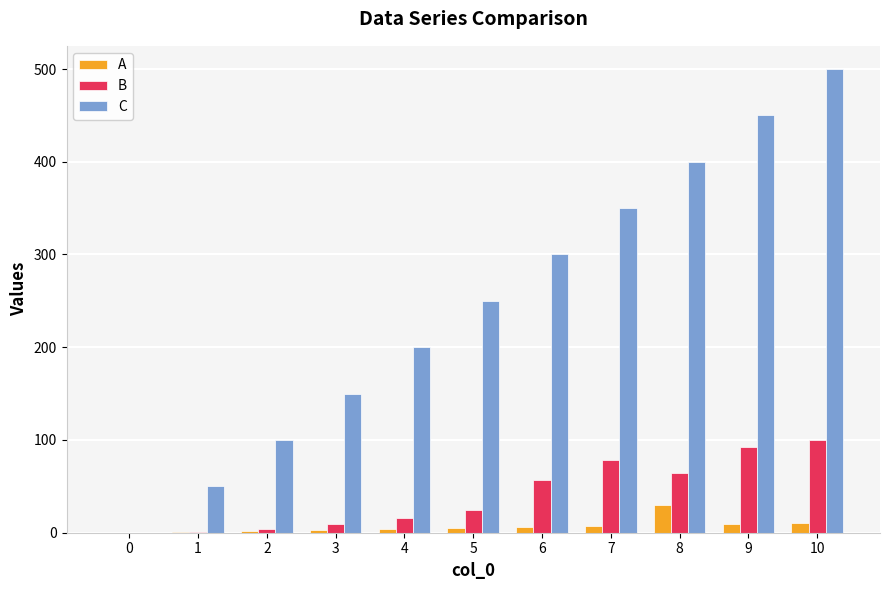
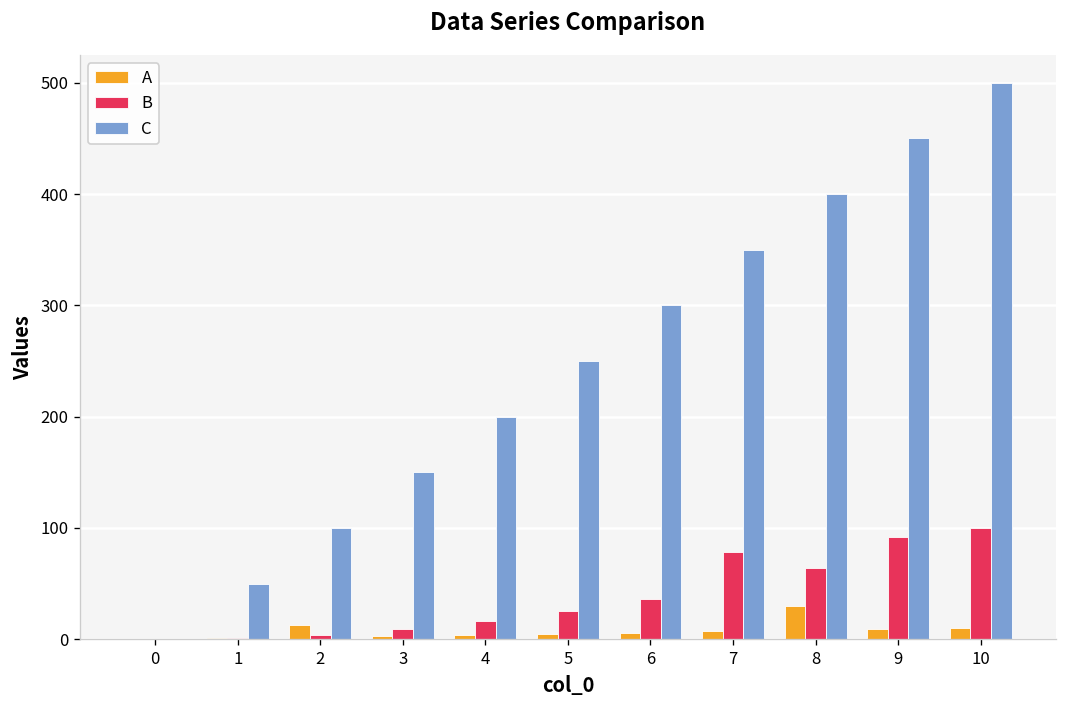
  {
    "A": {
      "0": 0,
-     "2": 0,
+     "2": 10,
      "3": 0,
      "4": 0,
      "5": 10,
      "6": 10,
      "7": 10,
      "8": 30,
      "9": 10,
      "10": 10
    },
    "B": {
      "0": 0,
      "2": 0,
      "3": 10,
      "4": 20,
      "5": 30,
-     "6": 60,
+     "6": 40,
      "7": 80,
      "8": 60,
      "9": 90,
      "10": 100
    },
    "C": {
      "0": 0,
      "1": 50,
      "2": 100,
      "3": 150,
      "4": 200,
      "5": 250,
      "6": 300,
      "7": 350,
      "8": 400,
      "9": 450,
      "10": 500
    }
  }
